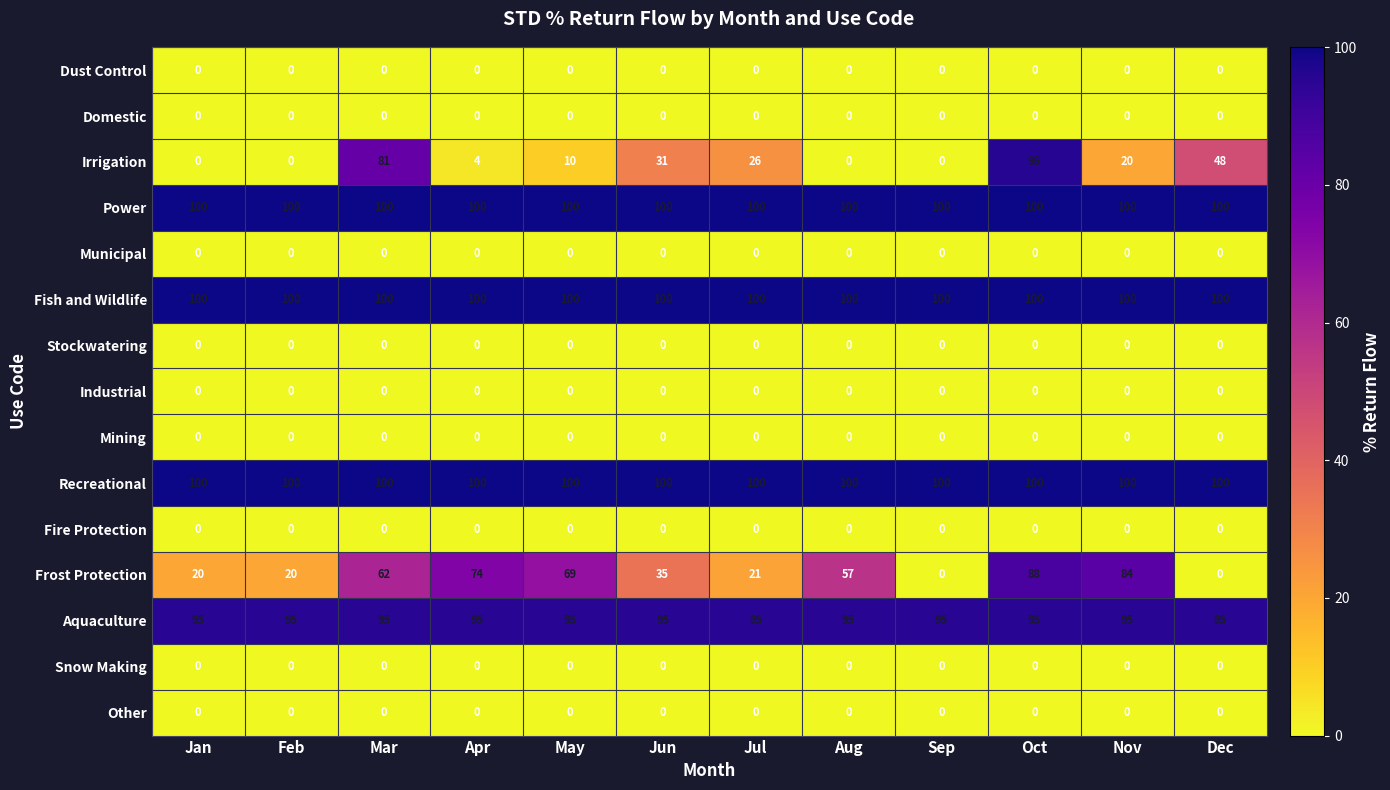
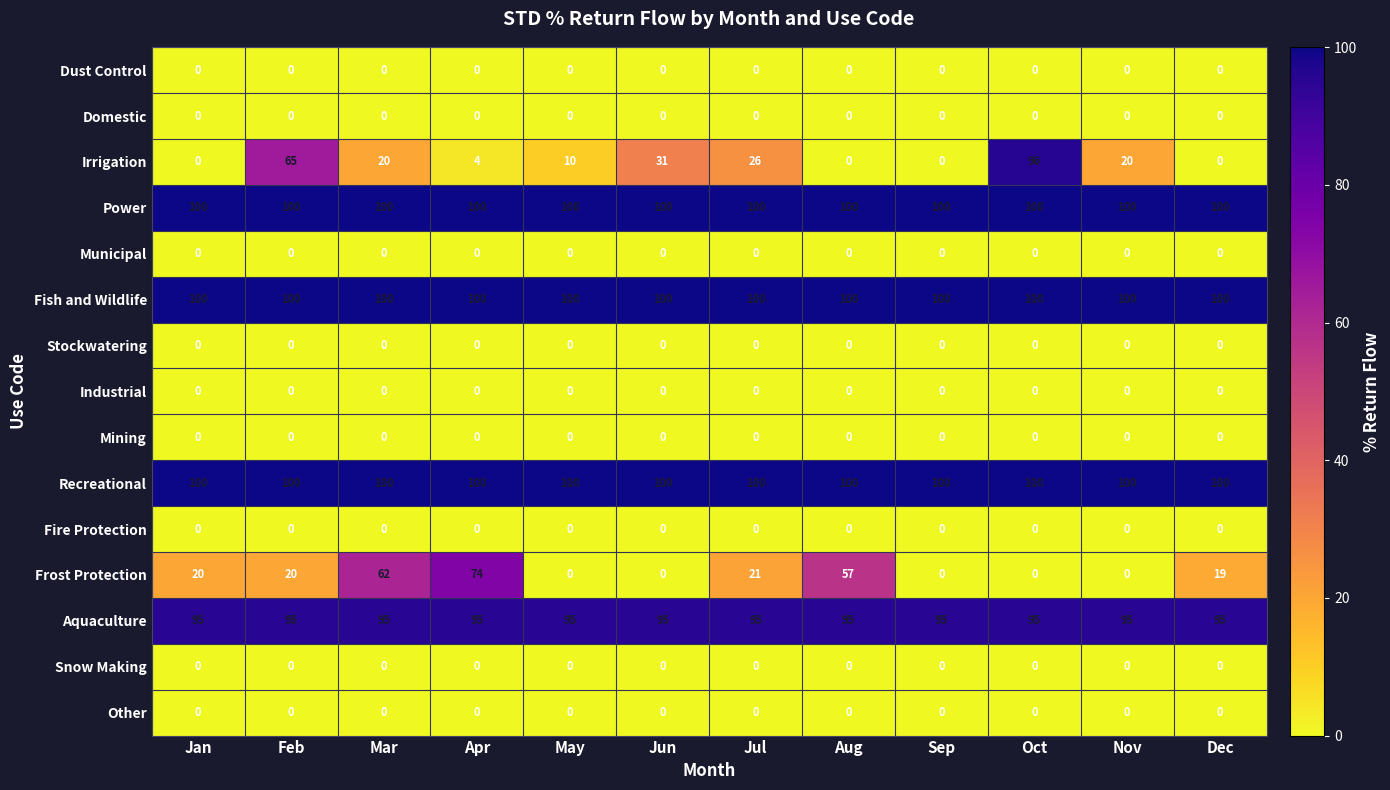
  {
    "Dust Control": {
      "Jan": 0,
      "Feb": 0,
      "Mar": 0,
      "Apr": 0,
      "May": 0,
      "Jun": 0,
      "Jul": 0,
      "Aug": 0,
      "Sep": 0,
      "Oct": 0,
      "Nov": 0,
      "Dec": 0
    },
    "Domestic": {
      "Jan": 0,
      "Feb": 0,
      "Mar": 0,
      "Apr": 0,
      "May": 0,
      "Jun": 0,
      "Jul": 0,
      "Aug": 0,
      "Sep": 0,
      "Oct": 0,
      "Nov": 0,
      "Dec": 0
    },
    "Irrigation": {
      "Jan": 0,
-     "Feb": 0,
-     "Mar": 81,
+     "Feb": 65,
+     "Mar": 20,
      "Apr": 4,
      "May": 10,
      "Jun": 31,
      "Jul": 26,
      "Aug": 0,
      "Sep": 0,
      "Oct": 96,
      "Nov": 20,
-     "Dec": 48
+     "Dec": 0
    },
    "Power": {
      "Jan": 100,
      "Feb": 100,
      "Mar": 100,
      "Apr": 100,
      "May": 100,
      "Jun": 100,
      "Jul": 100,
      "Aug": 100,
      "Sep": 100,
      "Oct": 100,
      "Nov": 100,
      "Dec": 100
    },
    "Municipal": {
      "Jan": 0,
      "Feb": 0,
      "Mar": 0,
      "Apr": 0,
      "May": 0,
      "Jun": 0,
      "Jul": 0,
      "Aug": 0,
      "Sep": 0,
      "Oct": 0,
      "Nov": 0,
      "Dec": 0
    },
    "Fish and Wildlife": {
      "Jan": 100,
      "Feb": 100,
      "Mar": 100,
      "Apr": 100,
      "May": 100,
      "Jun": 100,
      "Jul": 100,
      "Aug": 100,
      "Sep": 100,
      "Oct": 100,
      "Nov": 100,
      "Dec": 100
    },
    "Stockwatering": {
      "Jan": 0,
      "Feb": 0,
      "Mar": 0,
      "Apr": 0,
      "May": 0,
      "Jun": 0,
      "Jul": 0,
      "Aug": 0,
      "Sep": 0,
      "Oct": 0,
      "Nov": 0,
      "Dec": 0
    },
    "Industrial": {
      "Jan": 0,
      "Feb": 0,
      "Mar": 0,
      "Apr": 0,
      "May": 0,
      "Jun": 0,
      "Jul": 0,
      "Aug": 0,
      "Sep": 0,
      "Oct": 0,
      "Nov": 0,
      "Dec": 0
    },
    "Mining": {
      "Jan": 0,
      "Feb": 0,
      "Mar": 0,
      "Apr": 0,
      "May": 0,
      "Jun": 0,
      "Jul": 0,
      "Aug": 0,
      "Sep": 0,
      "Oct": 0,
      "Nov": 0,
      "Dec": 0
    },
    "Recreational": {
      "Jan": 100,
      "Feb": 100,
      "Mar": 100,
      "Apr": 100,
      "May": 100,
      "Jun": 100,
      "Jul": 100,
      "Aug": 100,
      "Sep": 100,
      "Oct": 100,
      "Nov": 100,
      "Dec": 100
    },
    "Fire Protection": {
      "Jan": 0,
      "Feb": 0,
      "Mar": 0,
      "Apr": 0,
      "May": 0,
      "Jun": 0,
      "Jul": 0,
      "Aug": 0,
      "Sep": 0,
      "Oct": 0,
      "Nov": 0,
      "Dec": 0
    },
    "Frost Protection": {
      "Jan": 20,
      "Feb": 20,
      "Mar": 62,
      "Apr": 74,
-     "May": 69,
-     "Jun": 35,
+     "May": 0,
+     "Jun": 0,
      "Jul": 21,
      "Aug": 57,
      "Sep": 0,
-     "Oct": 88,
-     "Nov": 84,
-     "Dec": 0
+     "Oct": 0,
+     "Nov": 0,
+     "Dec": 19
    },
    "Aquaculture": {
      "Jan": 95,
      "Feb": 95,
      "Mar": 95,
      "Apr": 95,
      "May": 95,
      "Jun": 95,
      "Jul": 95,
      "Aug": 95,
      "Sep": 95,
      "Oct": 95,
      "Nov": 95,
      "Dec": 95
    },
    "Snow Making": {
      "Jan": 0,
      "Feb": 0,
      "Mar": 0,
      "Apr": 0,
      "May": 0,
      "Jun": 0,
      "Jul": 0,
      "Aug": 0,
      "Sep": 0,
      "Oct": 0,
      "Nov": 0,
      "Dec": 0
    },
    "Other": {
      "Jan": 0,
      "Feb": 0,
      "Mar": 0,
      "Apr": 0,
      "May": 0,
      "Jun": 0,
      "Jul": 0,
      "Aug": 0,
      "Sep": 0,
      "Oct": 0,
      "Nov": 0,
      "Dec": 0
    }
  }
